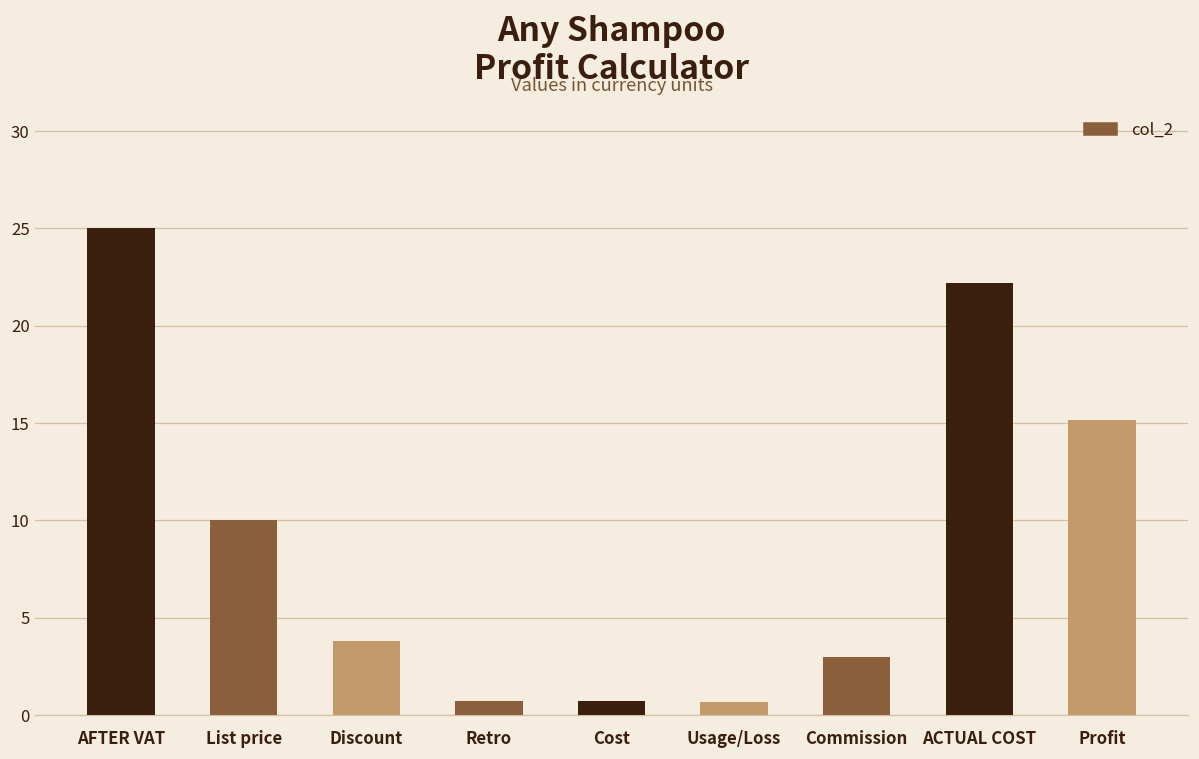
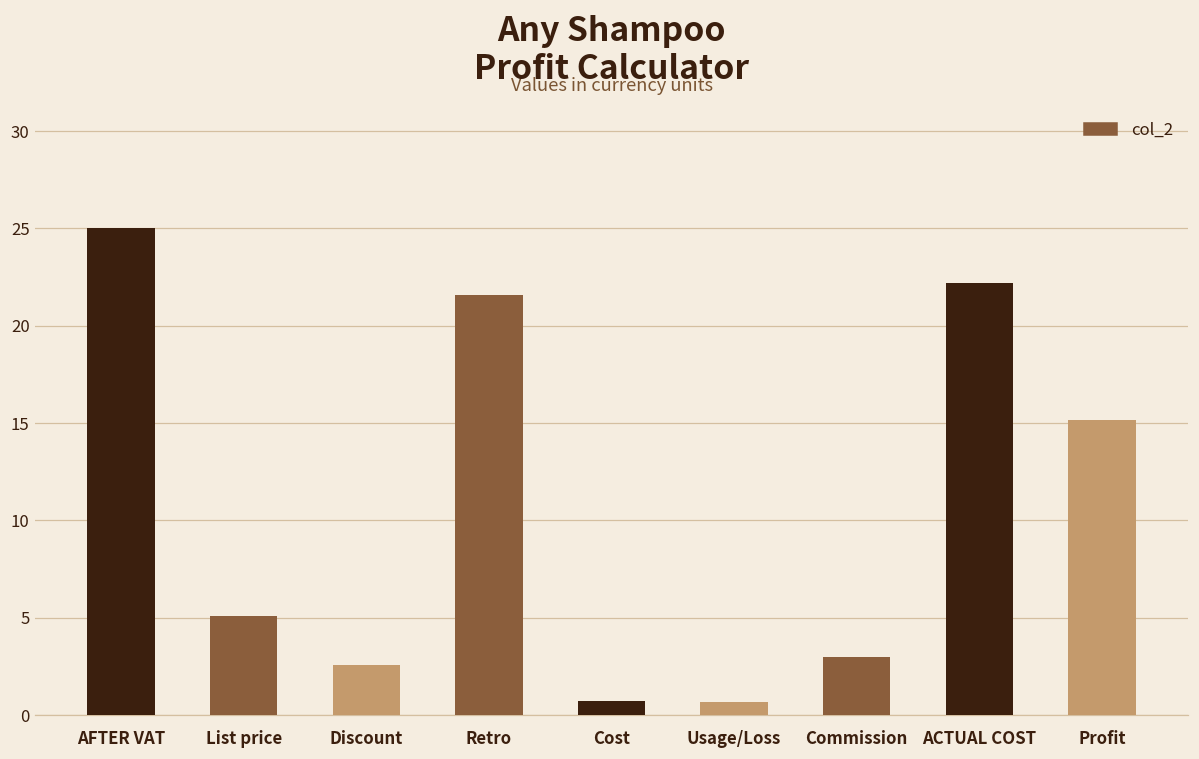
  {
    "AFTER VAT": 25.0,
-   "List price": 10.0,
-   "Discount": 3.8,
-   "Retro": 0.7,
+   "List price": 5.1,
+   "Discount": 2.6,
+   "Retro": 21.6,
    "Cost": 0.7,
    "Usage/Loss": 0.7,
    "Commission": 3.0,
    "ACTUAL COST": 22.2,
    "Profit": 15.2
  }
